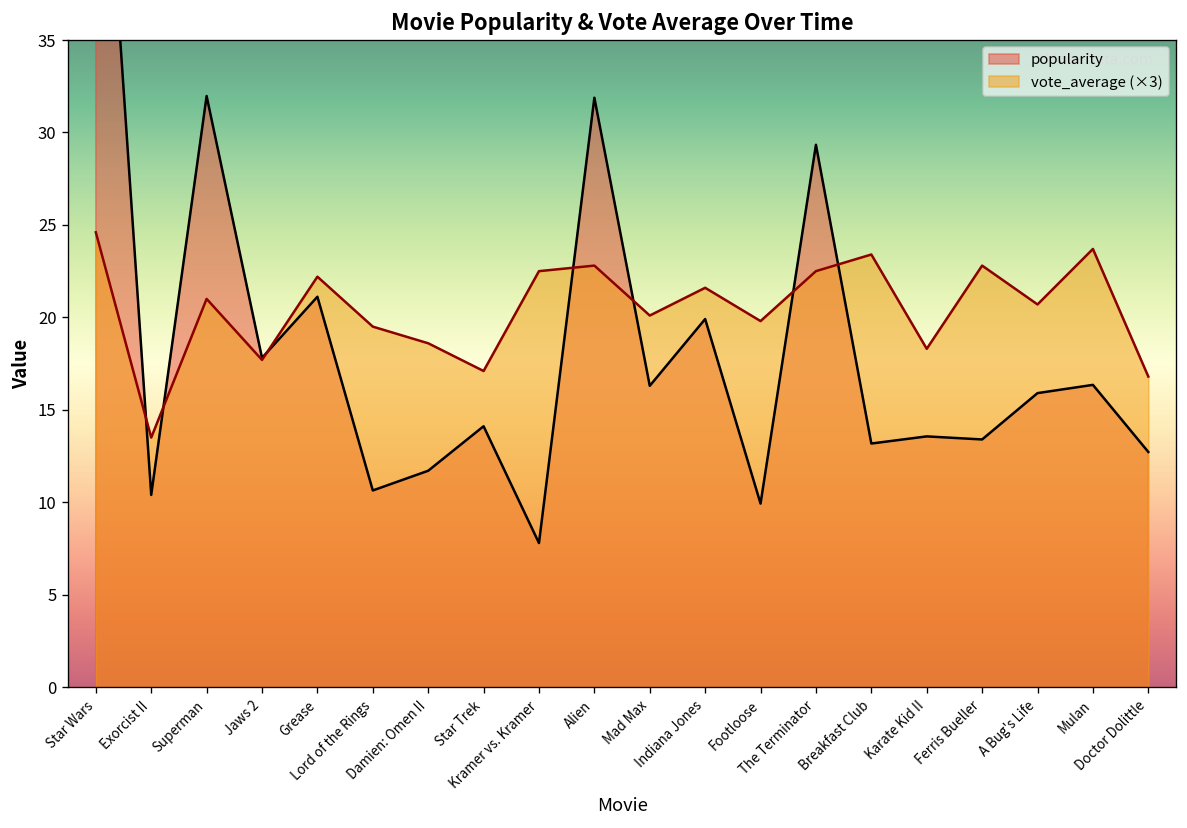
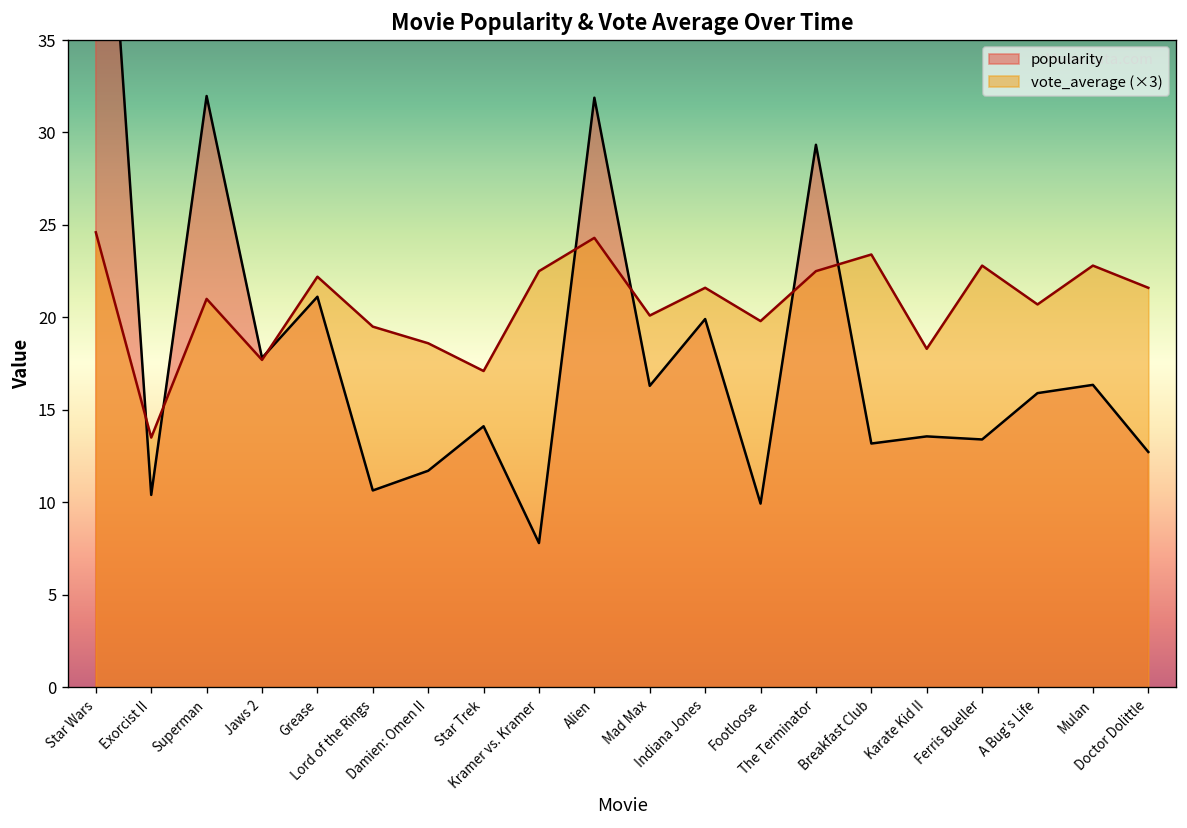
  {
    "popularity": {
      "Exorcist II": 10.4,
      "Superman": 32.0,
      "Grease": 21.1,
      "Lord of the Rings": 10.6,
      "Damien: Omen II": 11.7,
      "Star Trek": 14.1,
      "Kramer vs. Kramer": 7.8,
      "Alien": 31.9,
      "Mad Max": 16.3,
      "Indiana Jones": 19.9,
      "Footloose": 9.9,
      "The Terminator": 29.3,
      "Breakfast Club": 13.2,
      "Karate Kid II": 13.6,
      "Ferris Bueller": 13.4,
      "A Bug's Life": 15.9,
      "Mulan": 16.4,
      "Doctor Dolittle": 12.7
    },
    "vote_average (×3)": {
      "Star Wars": 24.6,
      "Exorcist II": 13.5,
      "Superman": 21.0,
      "Grease": 22.2,
      "Lord of the Rings": 19.5,
      "Damien: Omen II": 18.6,
      "Star Trek": 17.1,
      "Kramer vs. Kramer": 22.5,
-     "Alien": 22.8,
+     "Alien": 24.3,
      "Mad Max": 20.1,
      "Indiana Jones": 21.6,
      "Footloose": 19.8,
      "The Terminator": 22.5,
      "Breakfast Club": 23.4,
      "Karate Kid II": 18.3,
      "Ferris Bueller": 22.8,
      "A Bug's Life": 20.7,
-     "Mulan": 23.7,
-     "Doctor Dolittle": 16.8
+     "Mulan": 22.8,
+     "Doctor Dolittle": 21.6
    }
  }
